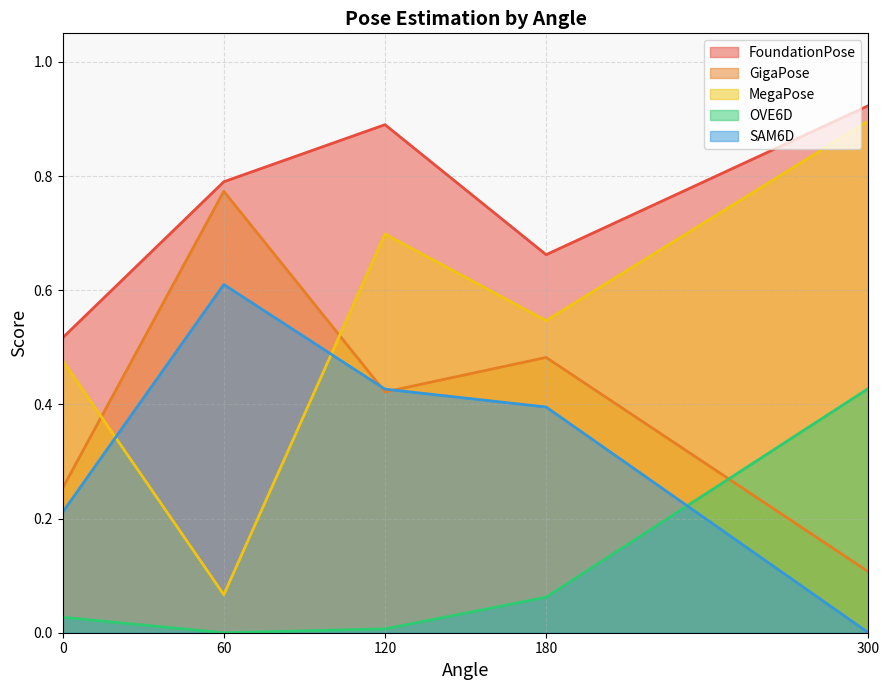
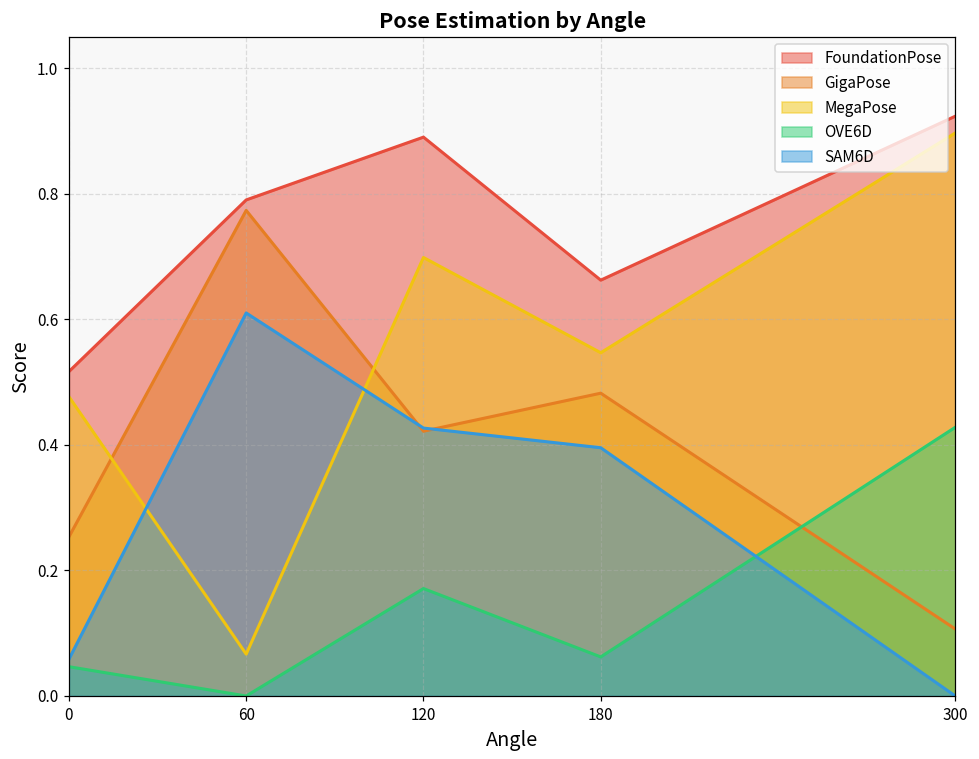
  {
    "OVE6D": {
-     "0": 0.03,
+     "0": 0.05,
      "60": 0.00,
-     "120": 0.01,
+     "120": 0.17,
      "180": 0.06,
      "300": 0.43
    },
    "SAM6D": {
-     "0": 0.21,
+     "0": 0.06,
      "60": 0.61,
      "120": 0.43,
      "180": 0.40,
      "300": 0.00
    }
  }
